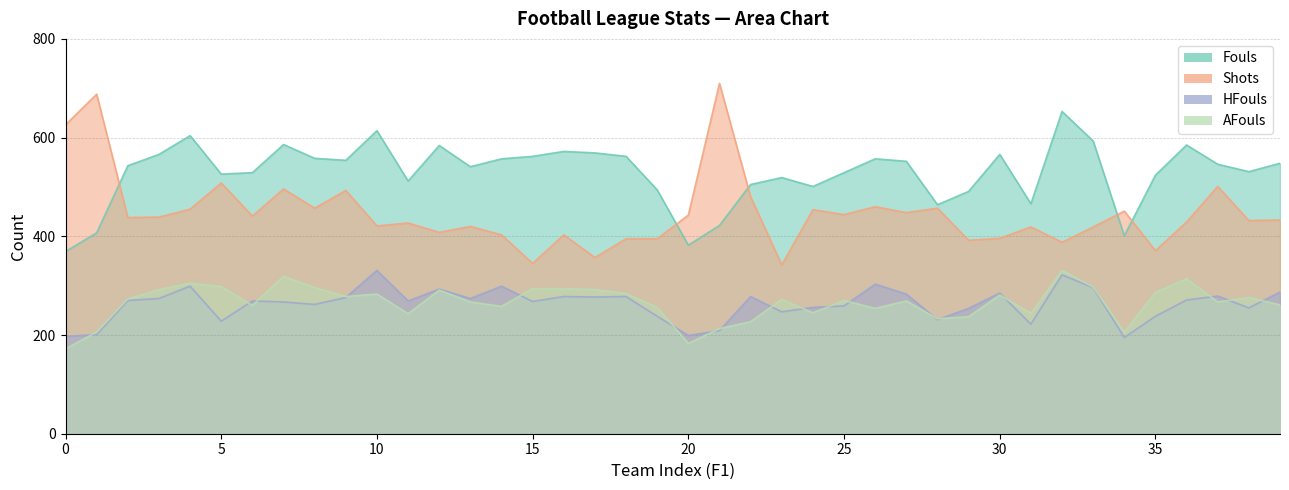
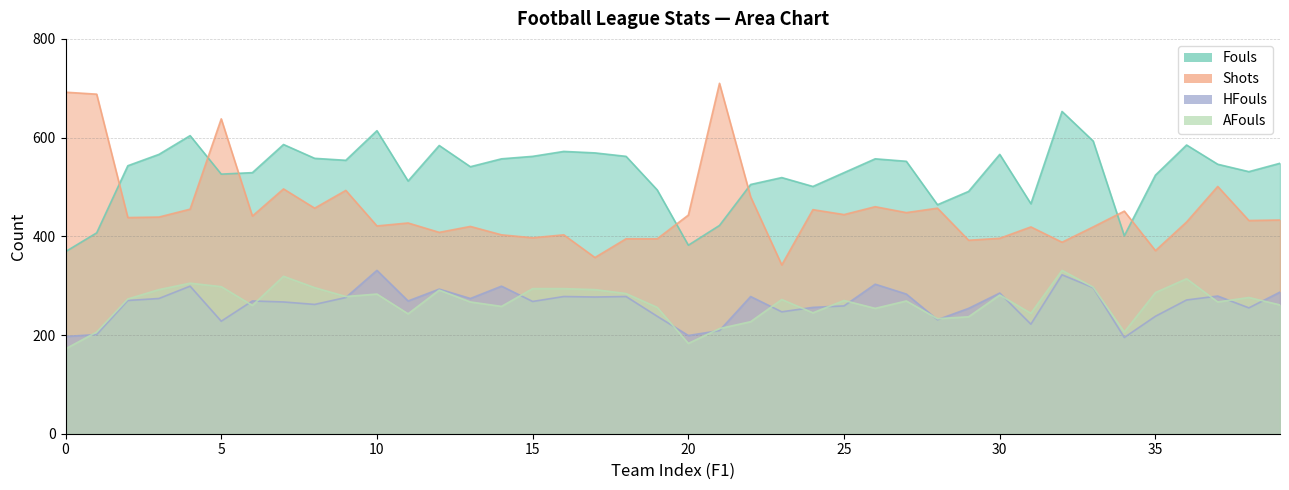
  {
    "Shots": {
-     "0": 630,
-     "5": 510,
+     "0": 690,
+     "5": 640,
      "10": 420,
-     "15": 350,
+     "15": 400,
      "20": 440,
      "25": 440,
      "30": 400,
      "35": 370
    }
  }
